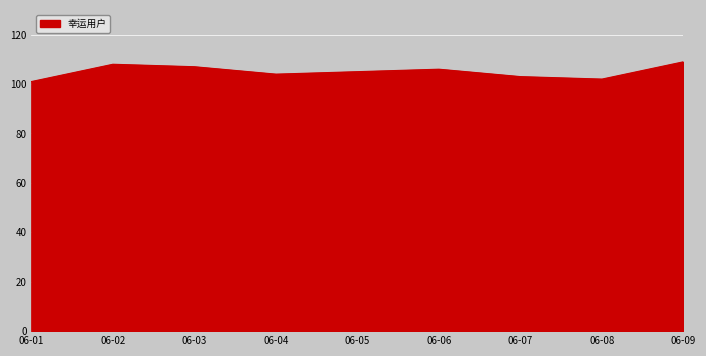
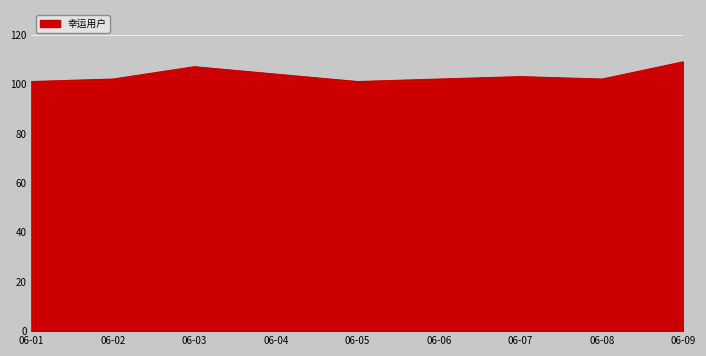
  {
    "06-01": 101,
-   "06-02": 108,
+   "06-02": 102,
    "06-03": 107,
    "06-04": 104,
-   "06-05": 105,
-   "06-06": 106,
+   "06-05": 101,
+   "06-06": 102,
    "06-07": 103,
    "06-08": 102,
    "06-09": 109
  }
